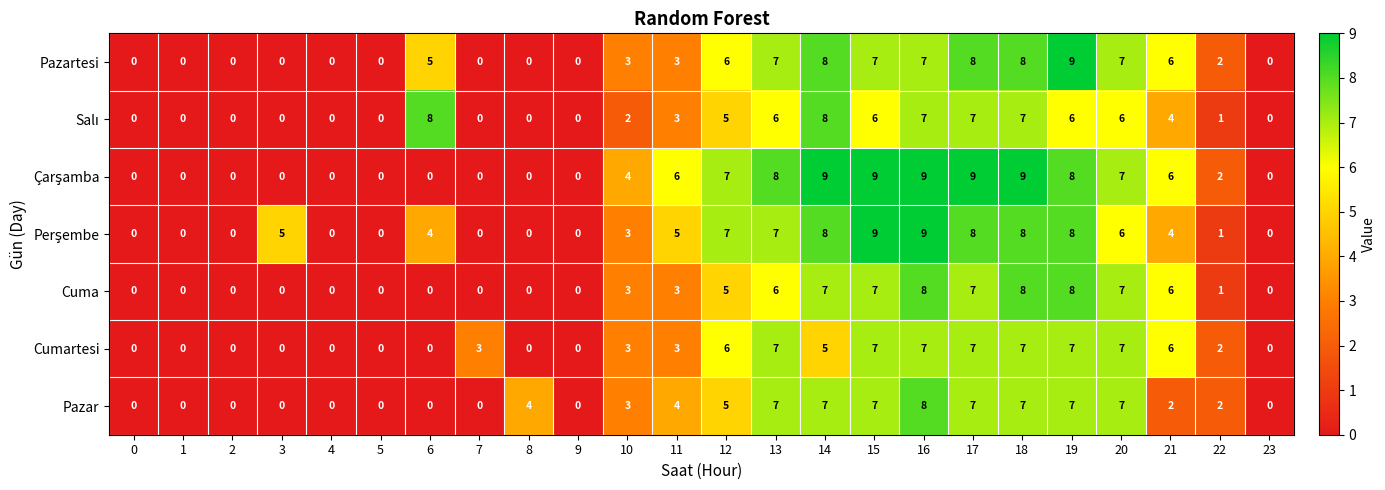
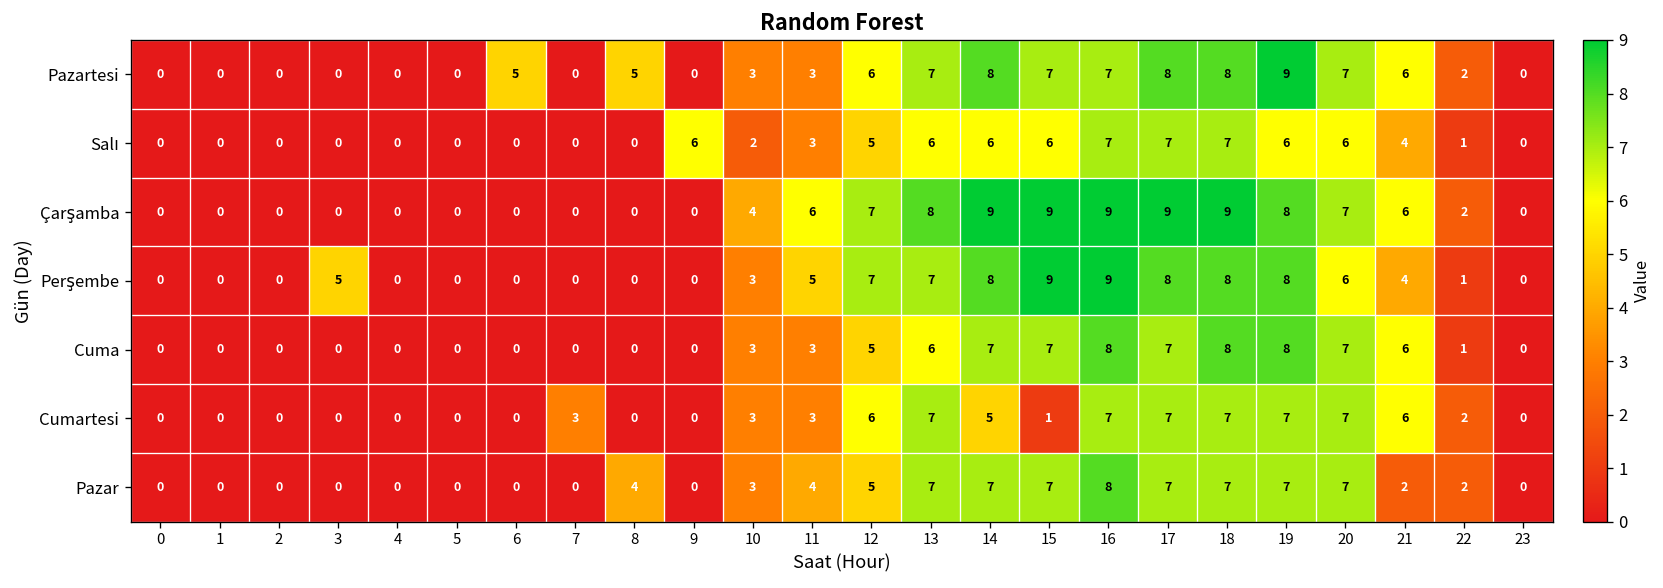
  {
    "Pazartesi": {
      "0": 0,
      "1": 0,
      "2": 0,
      "3": 0,
      "4": 0,
      "5": 0,
      "6": 5,
      "7": 0,
-     "8": 0,
+     "8": 5,
      "9": 0,
      "10": 3,
      "11": 3,
      "12": 6,
      "13": 7,
      "14": 8,
      "15": 7,
      "16": 7,
      "17": 8,
      "18": 8,
      "19": 9,
      "20": 7,
      "21": 6,
      "22": 2,
      "23": 0
    },
    "Salı": {
      "0": 0,
      "1": 0,
      "2": 0,
      "3": 0,
      "4": 0,
      "5": 0,
-     "6": 8,
+     "6": 0,
      "7": 0,
      "8": 0,
-     "9": 0,
+     "9": 6,
      "10": 2,
      "11": 3,
      "12": 5,
      "13": 6,
-     "14": 8,
+     "14": 6,
      "15": 6,
      "16": 7,
      "17": 7,
      "18": 7,
      "19": 6,
      "20": 6,
      "21": 4,
      "22": 1,
      "23": 0
    },
    "Çarşamba": {
      "0": 0,
      "1": 0,
      "2": 0,
      "3": 0,
      "4": 0,
      "5": 0,
      "6": 0,
      "7": 0,
      "8": 0,
      "9": 0,
      "10": 4,
      "11": 6,
      "12": 7,
      "13": 8,
      "14": 9,
      "15": 9,
      "16": 9,
      "17": 9,
      "18": 9,
      "19": 8,
      "20": 7,
      "21": 6,
      "22": 2,
      "23": 0
    },
    "Perşembe": {
      "0": 0,
      "1": 0,
      "2": 0,
      "3": 5,
      "4": 0,
      "5": 0,
-     "6": 4,
+     "6": 0,
      "7": 0,
      "8": 0,
      "9": 0,
      "10": 3,
      "11": 5,
      "12": 7,
      "13": 7,
      "14": 8,
      "15": 9,
      "16": 9,
      "17": 8,
      "18": 8,
      "19": 8,
      "20": 6,
      "21": 4,
      "22": 1,
      "23": 0
    },
    "Cuma": {
      "0": 0,
      "1": 0,
      "2": 0,
      "3": 0,
      "4": 0,
      "5": 0,
      "6": 0,
      "7": 0,
      "8": 0,
      "9": 0,
      "10": 3,
      "11": 3,
      "12": 5,
      "13": 6,
      "14": 7,
      "15": 7,
      "16": 8,
      "17": 7,
      "18": 8,
      "19": 8,
      "20": 7,
      "21": 6,
      "22": 1,
      "23": 0
    },
    "Cumartesi": {
      "0": 0,
      "1": 0,
      "2": 0,
      "3": 0,
      "4": 0,
      "5": 0,
      "6": 0,
      "7": 3,
      "8": 0,
      "9": 0,
      "10": 3,
      "11": 3,
      "12": 6,
      "13": 7,
      "14": 5,
-     "15": 7,
+     "15": 1,
      "16": 7,
      "17": 7,
      "18": 7,
      "19": 7,
      "20": 7,
      "21": 6,
      "22": 2,
      "23": 0
    },
    "Pazar": {
      "0": 0,
      "1": 0,
      "2": 0,
      "3": 0,
      "4": 0,
      "5": 0,
      "6": 0,
      "7": 0,
      "8": 4,
      "9": 0,
      "10": 3,
      "11": 4,
      "12": 5,
      "13": 7,
      "14": 7,
      "15": 7,
      "16": 8,
      "17": 7,
      "18": 7,
      "19": 7,
      "20": 7,
      "21": 2,
      "22": 2,
      "23": 0
    }
  }
